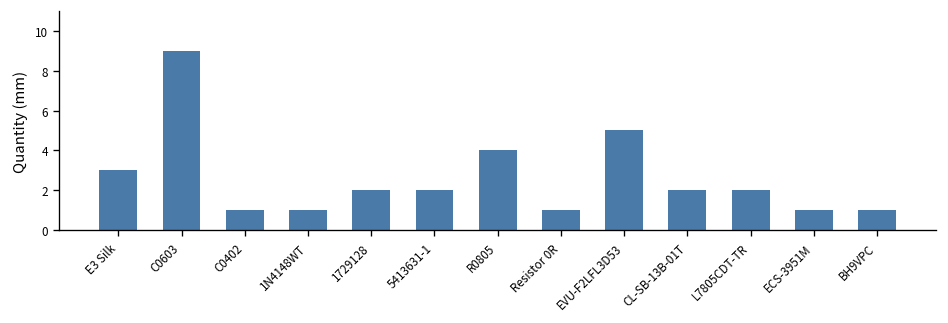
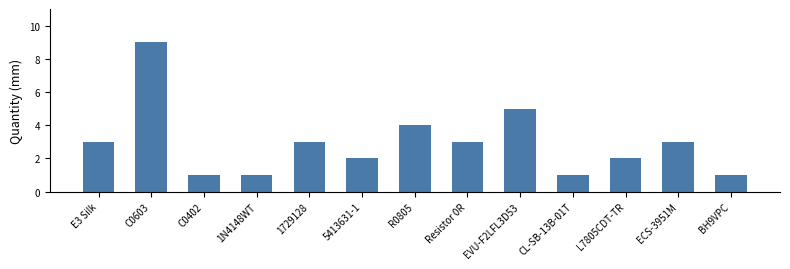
  {
    "E3 Silk": 3,
    "C0603": 9,
    "C0402": 1,
    "1N4148WT": 1,
-   "1729128": 2,
+   "1729128": 3,
    "5413631-1": 2,
    "R0805": 4,
-   "Resistor 0R": 1,
+   "Resistor 0R": 3,
    "EVU-F2LFL3D53": 5,
-   "CL-SB-13B-01T": 2,
+   "CL-SB-13B-01T": 1,
    "L7805CDT-TR": 2,
-   "ECS-3951M": 1,
+   "ECS-3951M": 3,
    "BH9VPC": 1
  }
